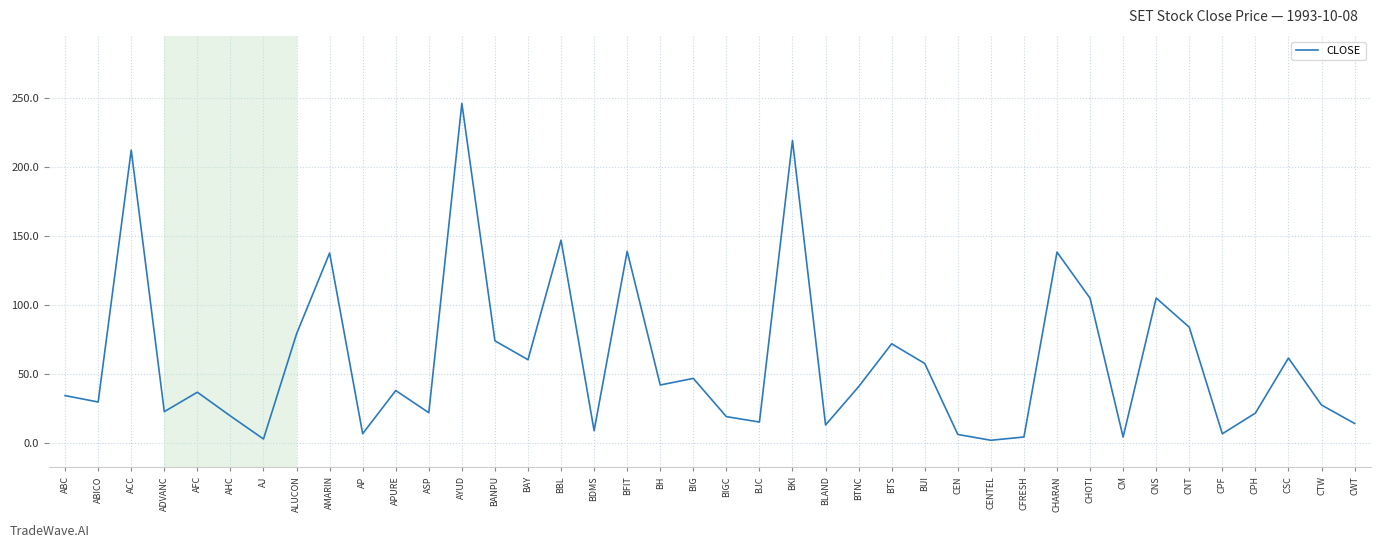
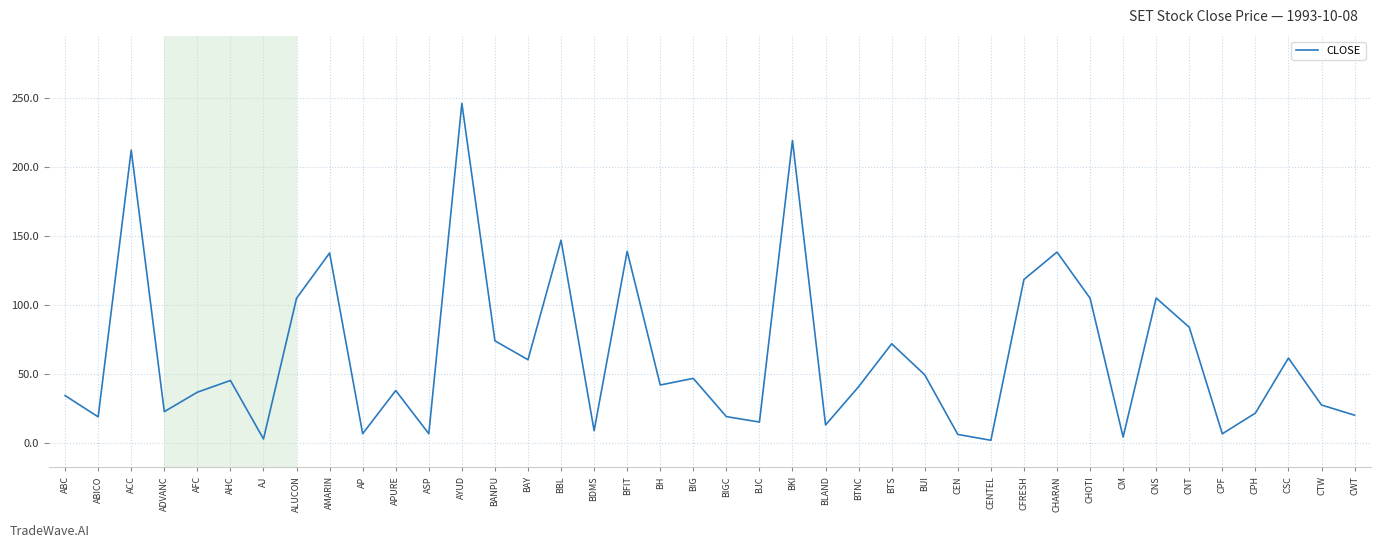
  {
    "ABC": 35,
-   "ABICO": 30,
+   "ABICO": 19,
    "ACC": 212,
    "ADVANC": 23,
    "AFC": 37,
-   "AHC": 20,
+   "AHC": 46,
    "AJ": 3,
-   "ALUCON": 79,
+   "ALUCON": 105,
    "AMARIN": 138,
    "AP": 7,
    "APURE": 38,
-   "ASP": 22,
+   "ASP": 7,
    "AYUD": 246,
    "BANPU": 74,
    "BAY": 61,
    "BBL": 147,
    "BDMS": 9,
    "BFIT": 139,
    "BH": 42,
    "BIG": 47,
    "BIGC": 19,
    "BJC": 15,
    "BKI": 219,
    "BLAND": 13,
    "BTNC": 41,
    "BTS": 72,
-   "BUI": 58,
+   "BUI": 50,
    "CEN": 6,
    "CENTEL": 2,
-   "CFRESH": 5,
+   "CFRESH": 119,
    "CHARAN": 138,
    "CHOTI": 105,
    "CM": 5,
    "CNS": 105,
    "CNT": 84,
    "CPF": 7,
    "CPH": 22,
    "CSC": 62,
    "CTW": 28,
-   "CWT": 14
+   "CWT": 20
  }
